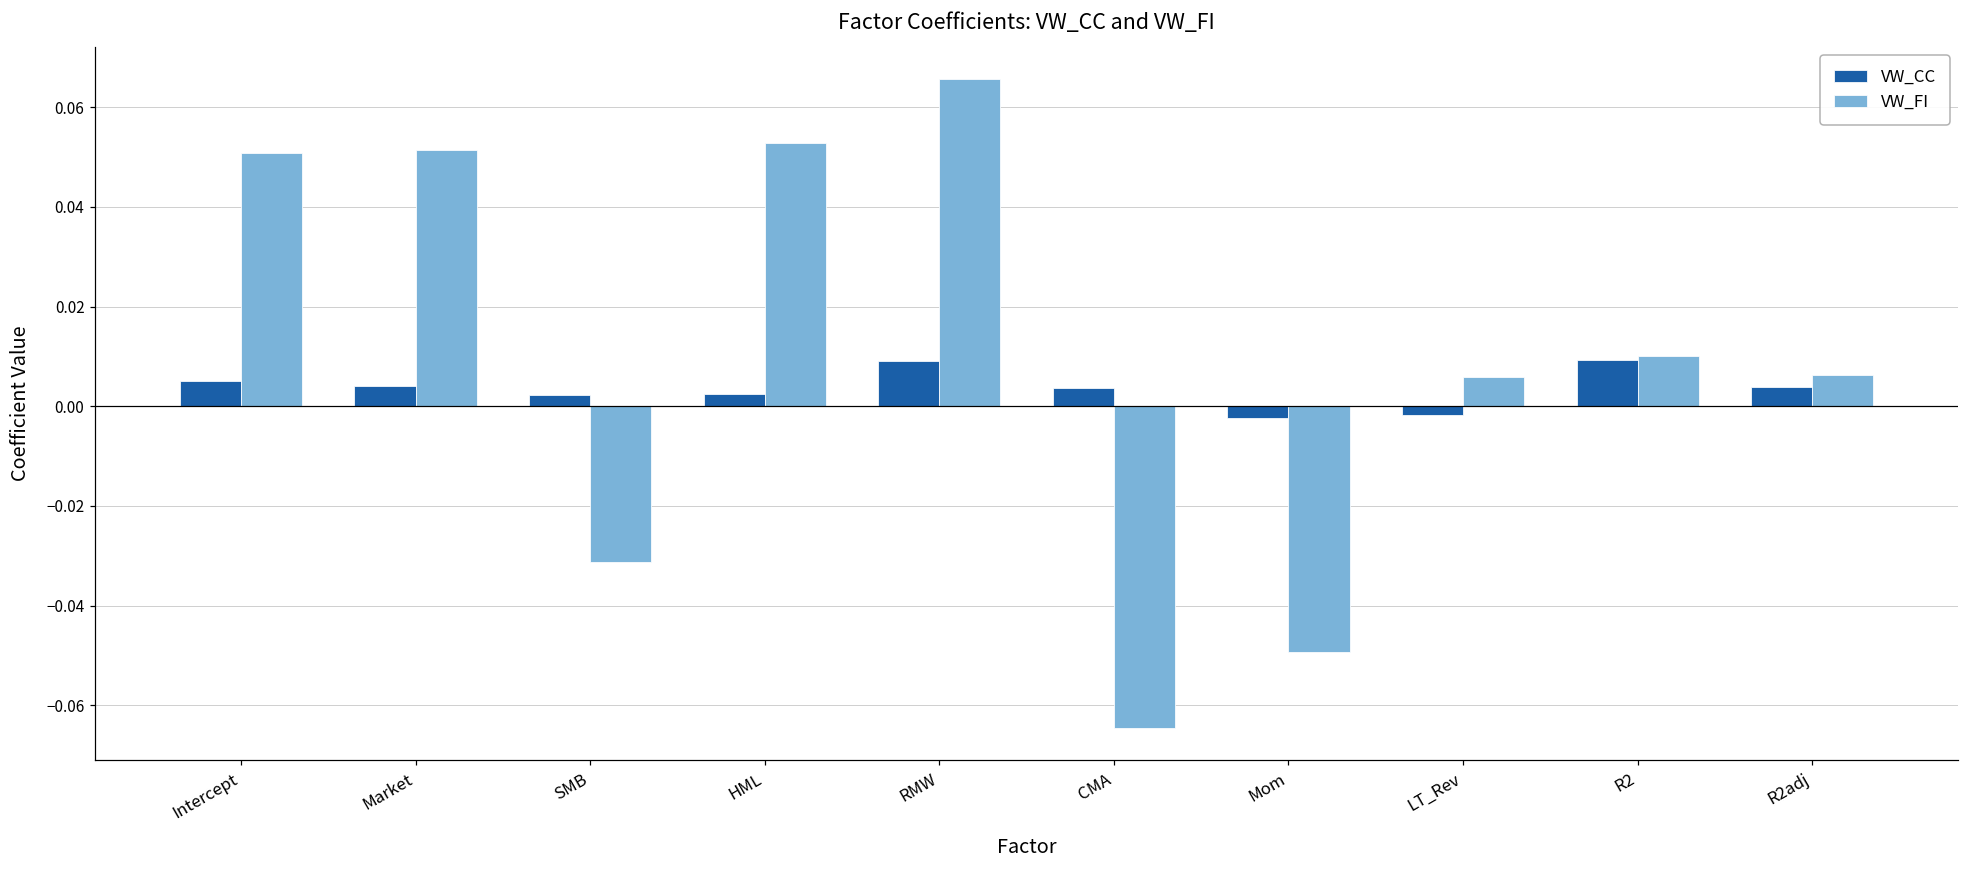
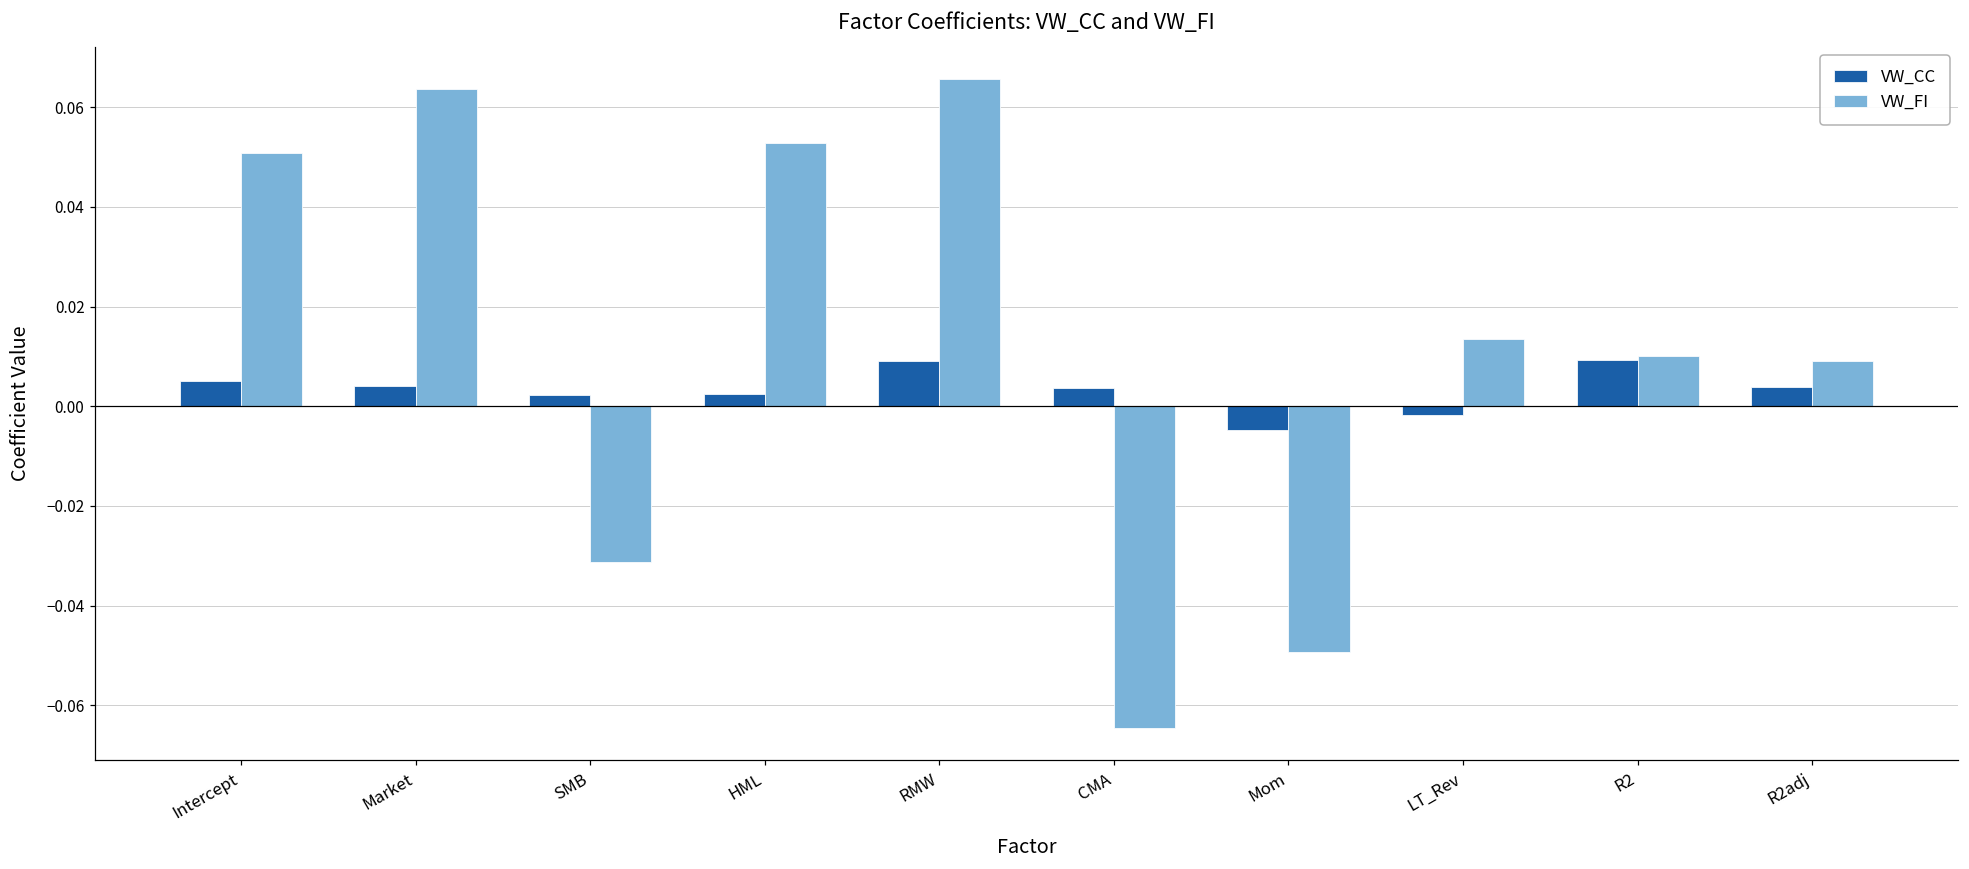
  {
    "VW_CC": {
      "Intercept": 0.005,
      "Market": 0.004,
      "SMB": 0.002,
      "HML": 0.003,
      "RMW": 0.009,
      "CMA": 0.004,
-     "Mom": -0.002,
+     "Mom": -0.005,
      "LT_Rev": -0.002,
      "R2": 0.009,
      "R2adj": 0.004
    },
    "VW_FI": {
      "Intercept": 0.051,
-     "Market": 0.051,
+     "Market": 0.064,
      "SMB": -0.031,
      "HML": 0.053,
      "RMW": 0.066,
      "CMA": -0.065,
      "Mom": -0.049,
-     "LT_Rev": 0.006,
+     "LT_Rev": 0.013,
      "R2": 0.010,
-     "R2adj": 0.006
+     "R2adj": 0.009
    }
  }
